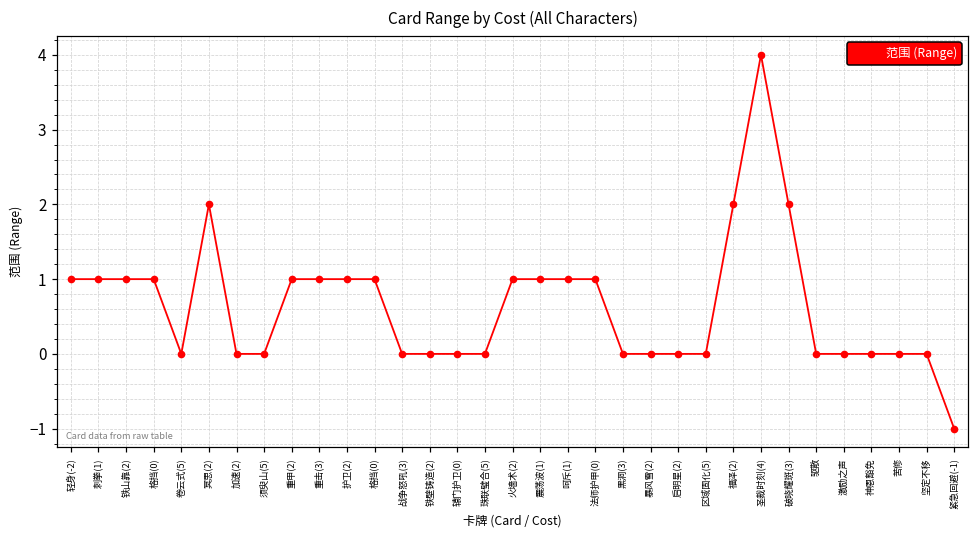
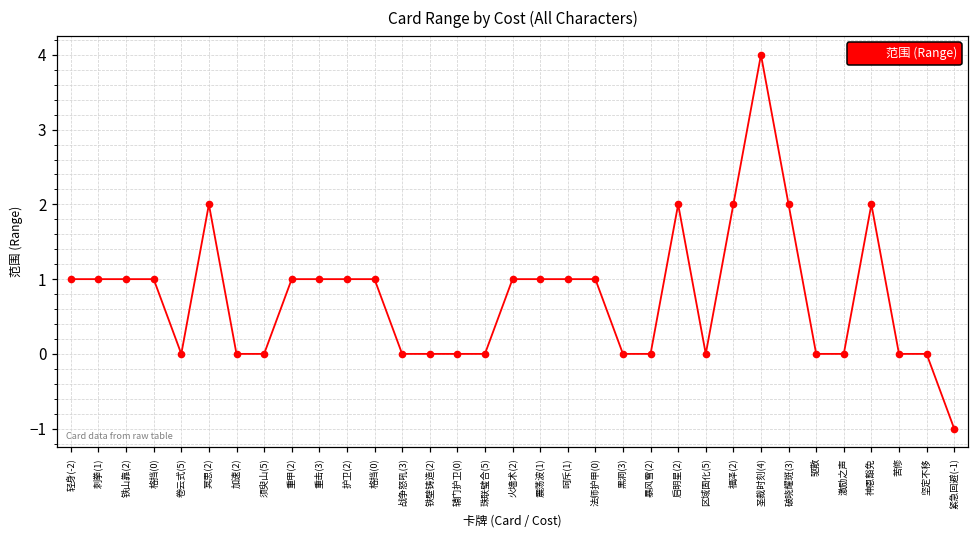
  {
    "轻身(-2)": 1,
    "刺拳(1)": 1,
    "铁山靠(2)": 1,
    "卷云式(5)": 0,
    "冥思(2)": 2,
    "加速(2)": 0,
    "须臾山(5)": 0,
    "重甲(2)": 1,
    "重击(3)": 1,
    "护卫(2)": 1,
    "战争怒吼(3)": 0,
    "铁壁铸造(2)": 0,
    "辕门护卫(0)": 0,
    "珠联璧合(5)": 0,
    "火墙术(2)": 1,
    "震荡波(1)": 1,
    "呵斥(1)": 1,
    "法师护甲(0)": 1,
    "黑洞(3)": 0,
    "暴风雪(2)": 0,
-   "启明星(2)": 0,
+   "启明星(2)": 2,
    "区域固化(5)": 0,
    "福泽(2)": 2,
    "圣裁时刻(4)": 4,
    "破晓耀斑(3)": 2,
    "驱散": 0,
    "激励之声": 0,
-   "神恩豁免": 0,
+   "神恩豁免": 2,
    "苦修": 0,
    "坚定不移": 0,
    "紧急回避(-1)": -1
  }
